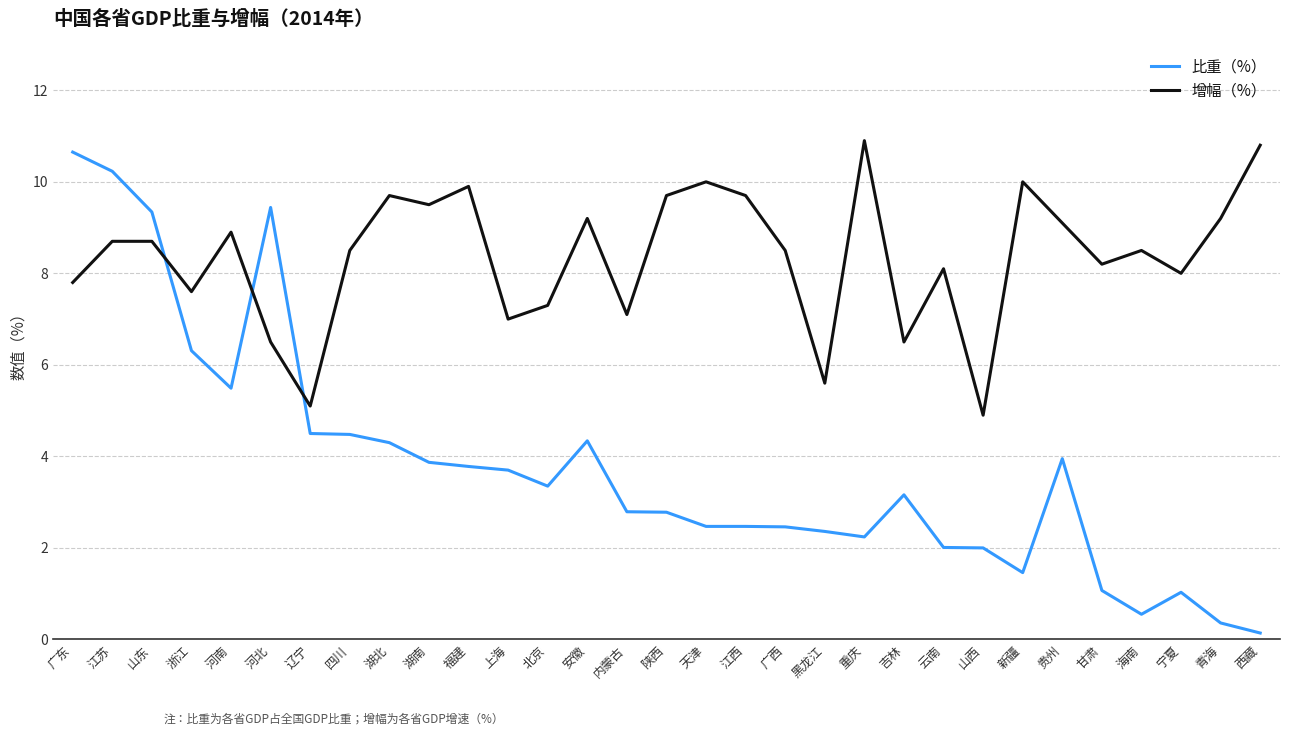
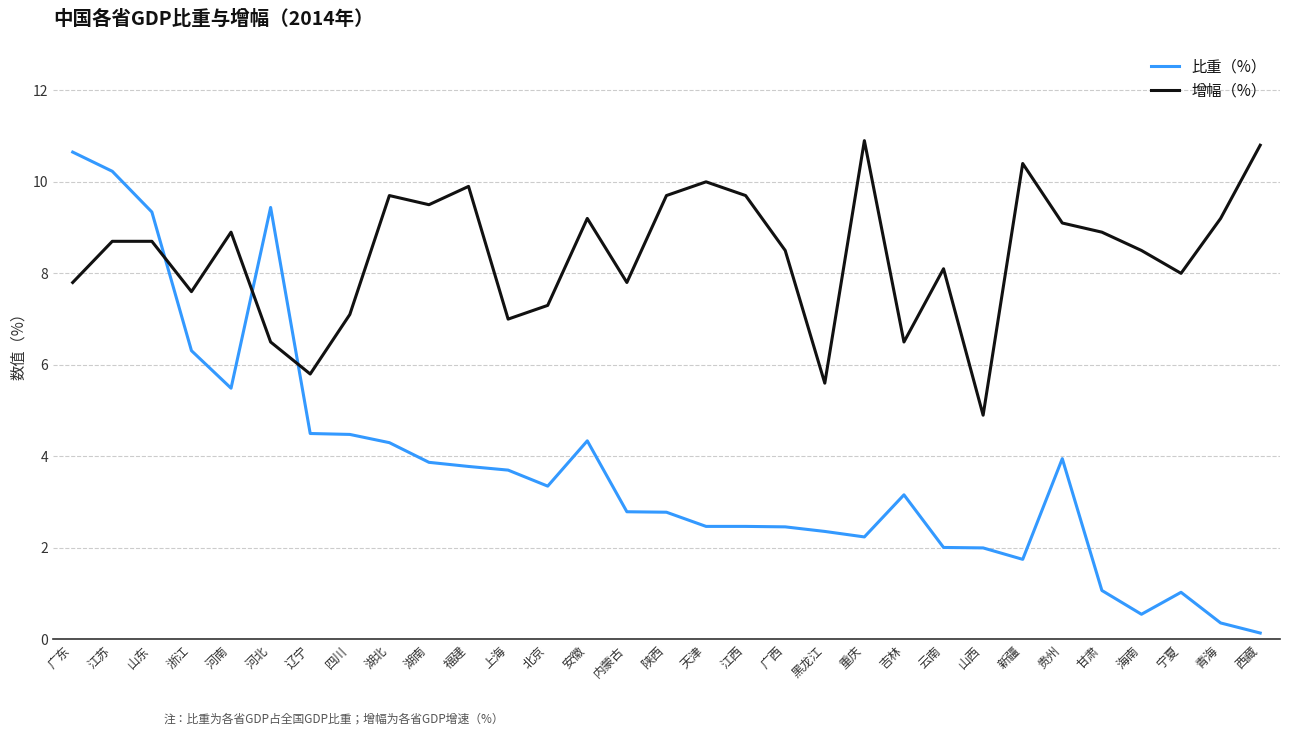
  {
    "比重（%）": {
      "广东": 10.7,
      "江苏": 10.2,
      "山东": 9.3,
      "浙江": 6.3,
      "河南": 5.5,
      "河北": 9.4,
      "辽宁": 4.5,
      "四川": 4.5,
      "湖北": 4.3,
      "湖南": 3.9,
      "福建": 3.8,
      "上海": 3.7,
      "北京": 3.4,
      "安徽": 4.3,
      "内蒙古": 2.8,
      "陕西": 2.8,
      "天津": 2.5,
      "江西": 2.5,
      "广西": 2.5,
      "黑龙江": 2.4,
      "重庆": 2.2,
      "吉林": 3.2,
      "云南": 2.0,
      "山西": 2.0,
-     "新疆": 1.5,
+     "新疆": 1.8,
      "贵州": 4.0,
      "甘肃": 1.1,
      "海南": 0.6,
      "宁夏": 1.0,
      "青海": 0.4,
      "西藏": 0.1
    },
    "增幅（%）": {
      "广东": 7.8,
      "江苏": 8.7,
      "山东": 8.7,
      "浙江": 7.6,
      "河南": 8.9,
      "河北": 6.5,
-     "辽宁": 5.1,
-     "四川": 8.5,
+     "辽宁": 5.8,
+     "四川": 7.1,
      "湖北": 9.7,
      "湖南": 9.5,
      "福建": 9.9,
      "上海": 7.0,
      "北京": 7.3,
      "安徽": 9.2,
-     "内蒙古": 7.1,
+     "内蒙古": 7.8,
      "陕西": 9.7,
      "天津": 10.0,
      "江西": 9.7,
      "广西": 8.5,
      "黑龙江": 5.6,
      "重庆": 10.9,
      "吉林": 6.5,
      "云南": 8.1,
      "山西": 4.9,
-     "新疆": 10.0,
+     "新疆": 10.4,
      "贵州": 9.1,
-     "甘肃": 8.2,
+     "甘肃": 8.9,
      "海南": 8.5,
      "宁夏": 8.0,
      "青海": 9.2,
      "西藏": 10.8
    }
  }
